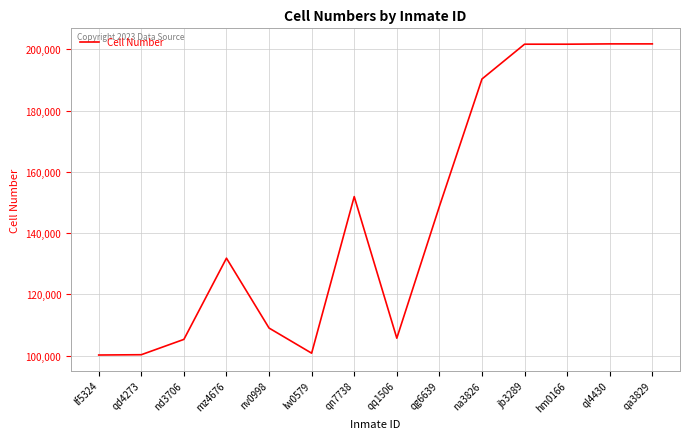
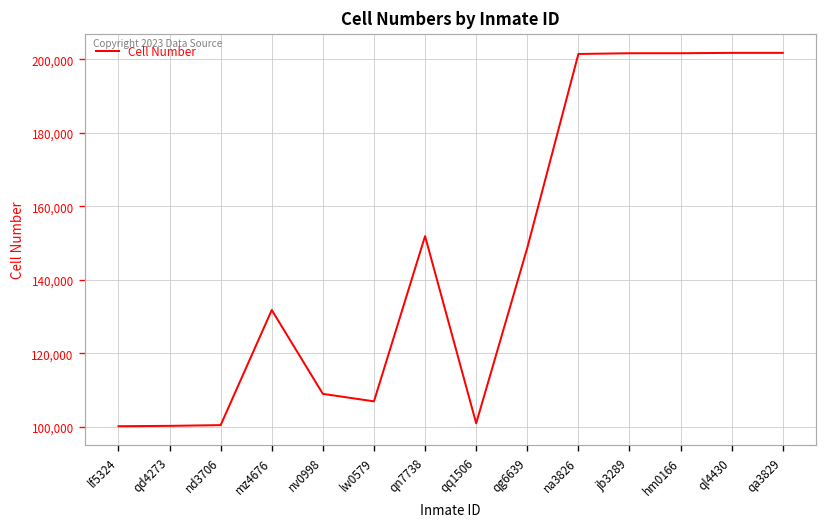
  {
    "lf5324": "100,000",
    "qd4273": "100,000",
-   "nd3706": "105,000",
+   "nd3706": "101,000",
    "mz4676": "132,000",
    "nv0998": "109,000",
-   "lw0579": "101,000",
+   "lw0579": "107,000",
    "qn7738": "152,000",
-   "qq1506": "106,000",
+   "qq1506": "101,000",
    "qg6639": "149,000",
-   "na3826": "190,000",
+   "na3826": "202,000",
    "jb3289": "202,000",
    "hm0166": "202,000",
    "ql4430": "202,000",
    "qa3829": "202,000"
  }
